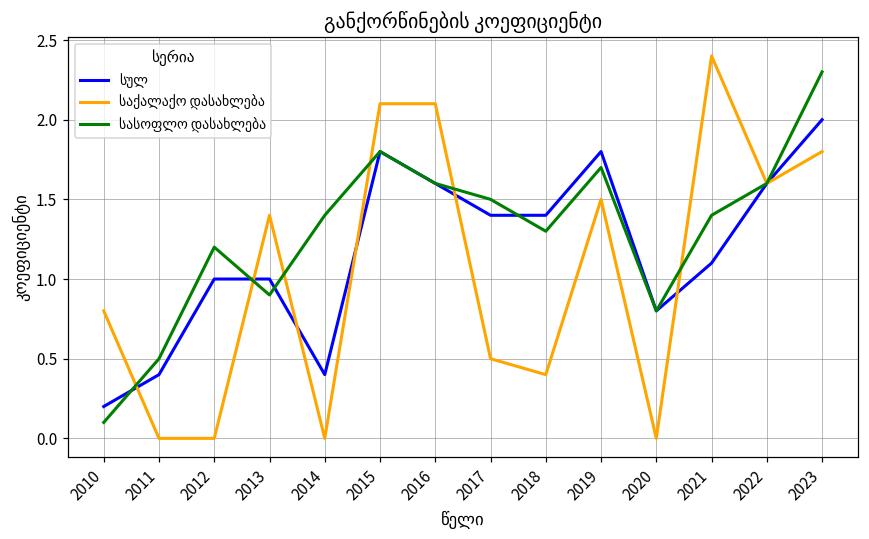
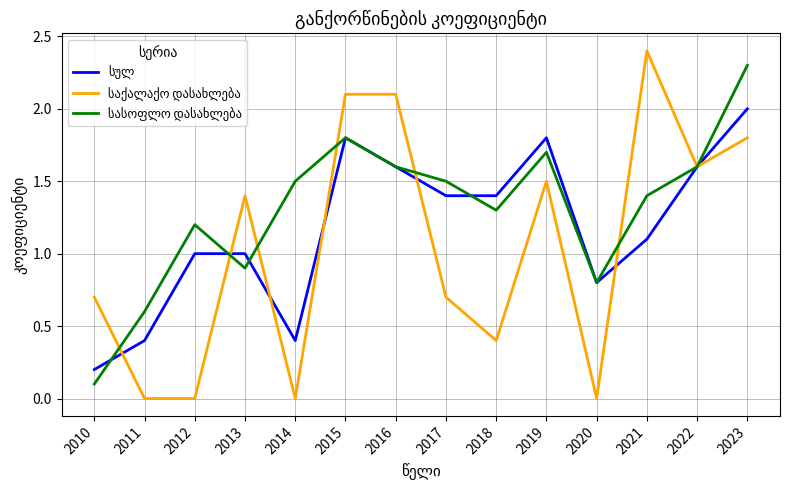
  {
    "სულ": {
      "2010": 0.2,
      "2011": 0.4,
      "2012": 1.0,
      "2013": 1.0,
      "2014": 0.4,
      "2017": 1.4,
      "2018": 1.4,
      "2019": 1.8,
      "2021": 1.1,
      "2023": 2.0
    },
    "საქალაქო დასახლება": {
-     "2010": 0.8,
+     "2010": 0.7,
      "2011": 0.0,
      "2012": 0.0,
      "2013": 1.4,
      "2014": 0.0,
      "2015": 2.1,
      "2016": 2.1,
-     "2017": 0.5,
+     "2017": 0.7,
      "2018": 0.4,
      "2019": 1.5,
      "2020": 0.0,
      "2021": 2.4,
      "2023": 1.8
    },
    "სასოფლო დასახლება": {
      "2010": 0.1,
-     "2011": 0.5,
+     "2011": 0.6,
      "2012": 1.2,
      "2013": 0.9,
-     "2014": 1.4,
+     "2014": 1.5,
      "2017": 1.5,
      "2018": 1.3,
      "2019": 1.7,
      "2021": 1.4,
      "2023": 2.3
    }
  }
